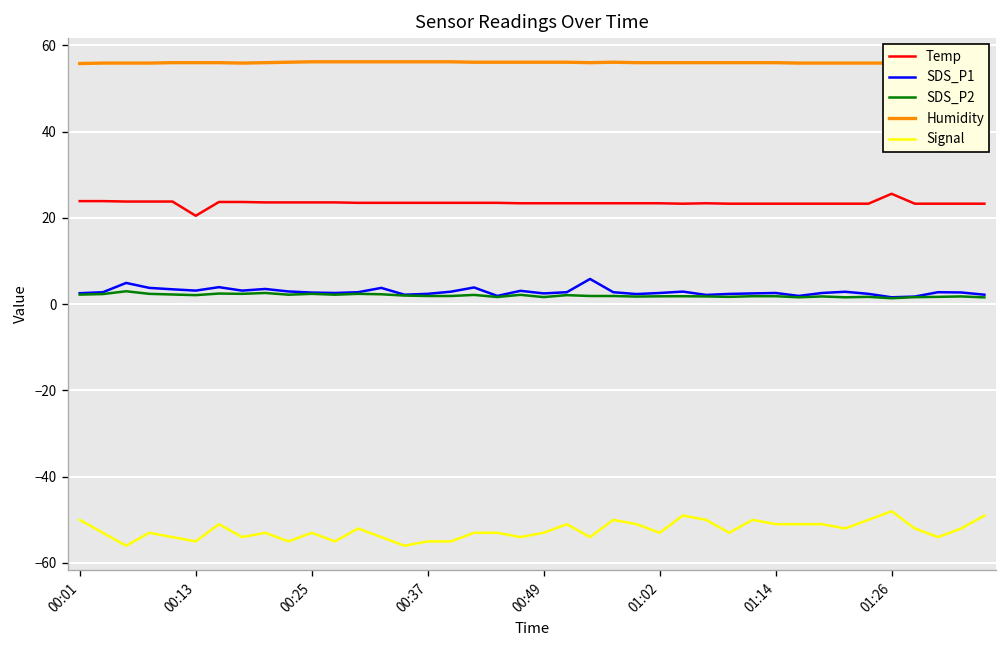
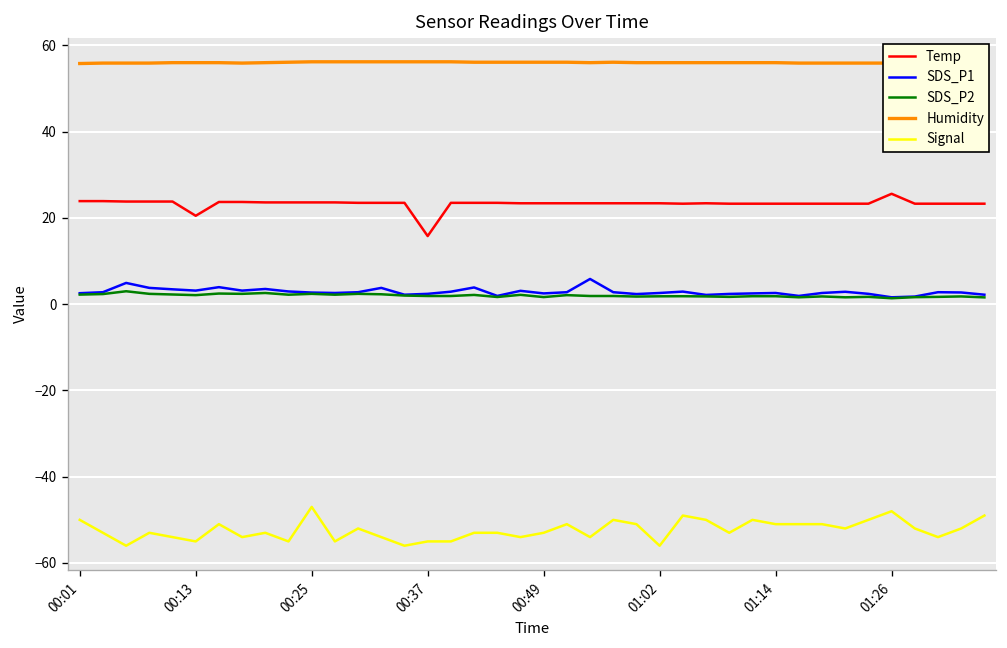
  {
    "Temp": {
      "00:01": 24,
      "00:13": 21,
      "00:25": 24,
-     "00:37": 24,
+     "00:37": 16,
      "00:49": 23,
      "01:02": 23,
      "01:14": 23,
      "01:26": 26
    },
    "SDS_P1": {
      "00:13": 3,
      "00:49": 3,
      "01:02": 3,
      "01:14": 3
    },
    "SDS_P2": {
      "00:13": 2,
      "00:49": 2,
      "01:02": 2,
      "01:14": 2
    },
    "Humidity": {
      "00:01": 56,
      "00:13": 56,
      "00:25": 56,
      "00:37": 56,
      "00:49": 56,
      "01:02": 56,
      "01:14": 56
    },
    "Signal": {
      "00:01": -50,
      "00:13": -55,
-     "00:25": -53,
+     "00:25": -47,
      "00:37": -55,
      "00:49": -53,
-     "01:02": -53,
+     "01:02": -56,
      "01:14": -51,
      "01:26": -48
    }
  }
